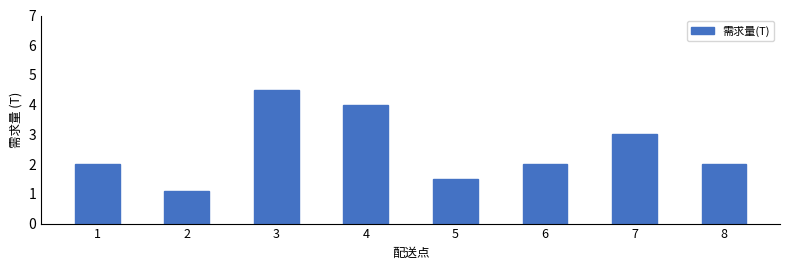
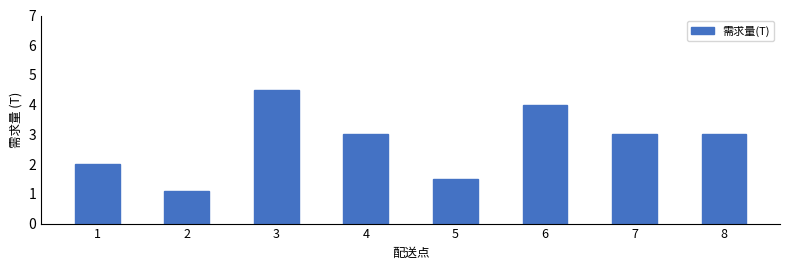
  {
    "1": 2,
    "2": 1.1,
    "3": 4.5,
-   "4": 4,
+   "4": 3,
    "5": 1.5,
-   "6": 2,
+   "6": 4,
    "7": 3,
-   "8": 2
+   "8": 3
  }
